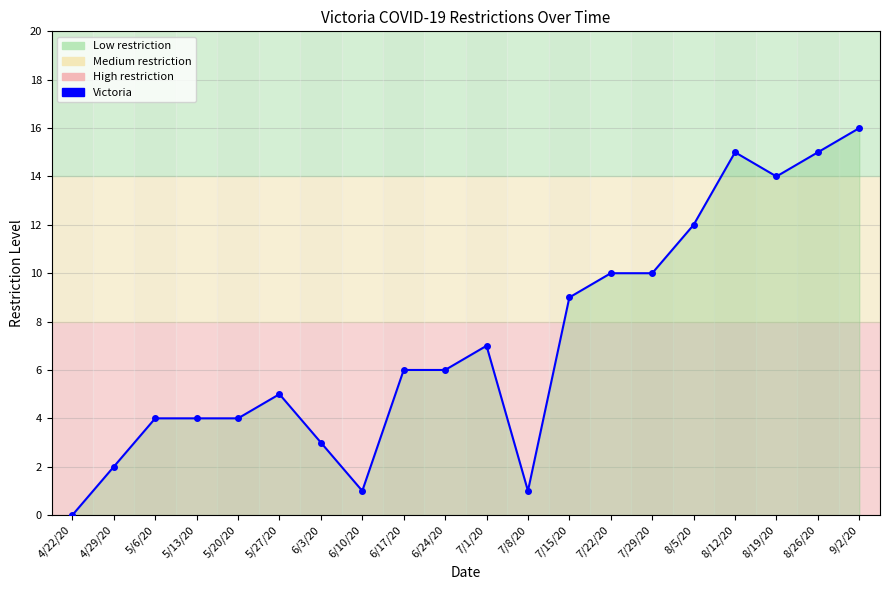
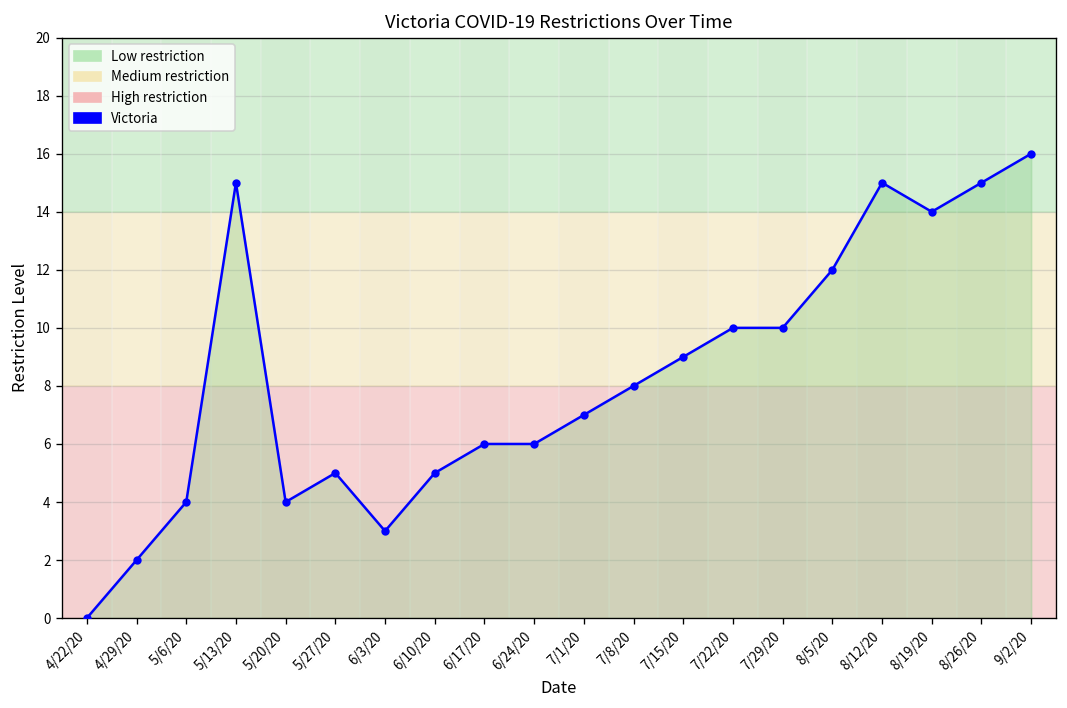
  {
    "4/22/20": 0,
    "4/29/20": 2,
    "5/6/20": 4,
-   "5/13/20": 4,
+   "5/13/20": 15,
    "5/20/20": 4,
    "5/27/20": 5,
    "6/3/20": 3,
-   "6/10/20": 1,
+   "6/10/20": 5,
    "6/17/20": 6,
    "6/24/20": 6,
    "7/1/20": 7,
-   "7/8/20": 1,
+   "7/8/20": 8,
    "7/15/20": 9,
    "7/22/20": 10,
    "7/29/20": 10,
    "8/5/20": 12,
    "8/12/20": 15,
    "8/19/20": 14,
    "8/26/20": 15,
    "9/2/20": 16
  }
